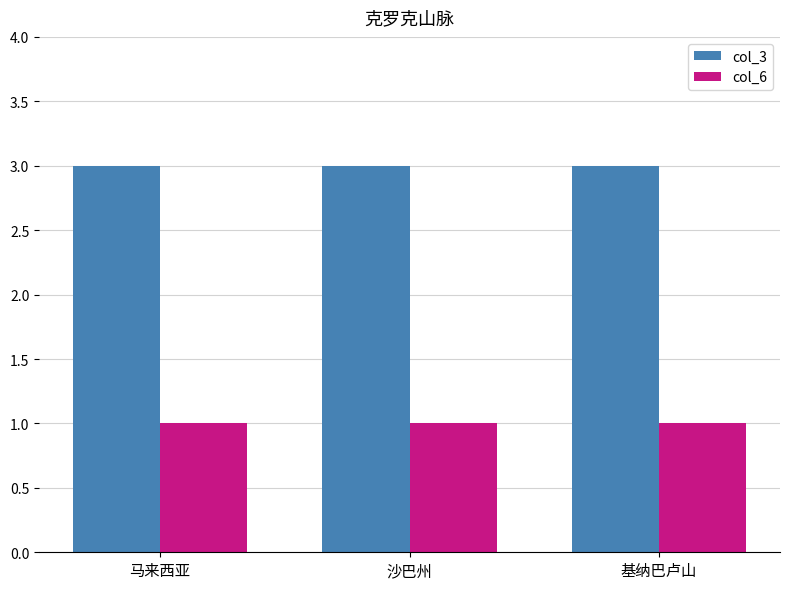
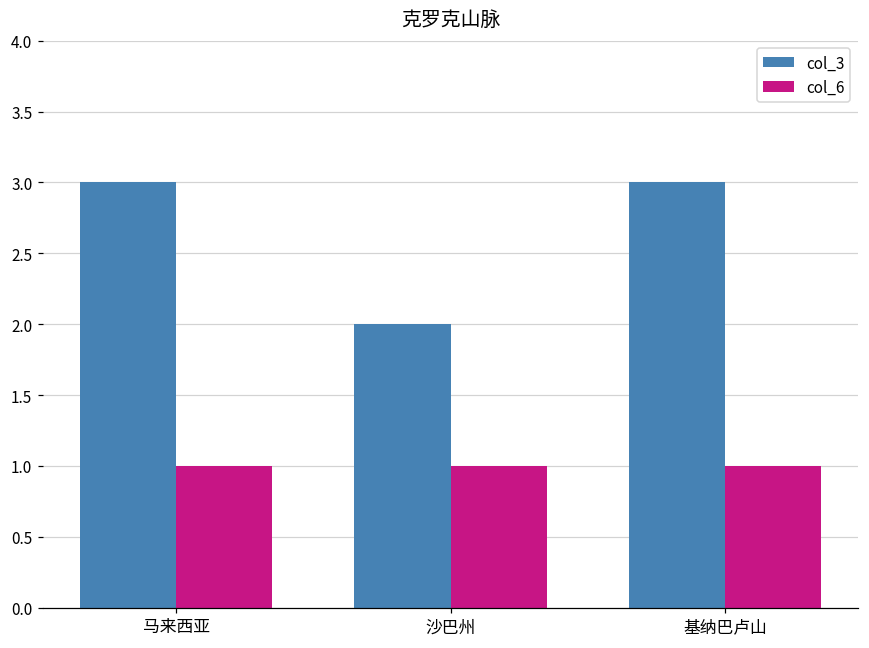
  {
    "col_3": {
      "马来西亚": 3,
-     "沙巴州": 3,
+     "沙巴州": 2,
      "基纳巴卢山": 3
    },
    "col_6": {
      "马来西亚": 1,
      "沙巴州": 1,
      "基纳巴卢山": 1
    }
  }
